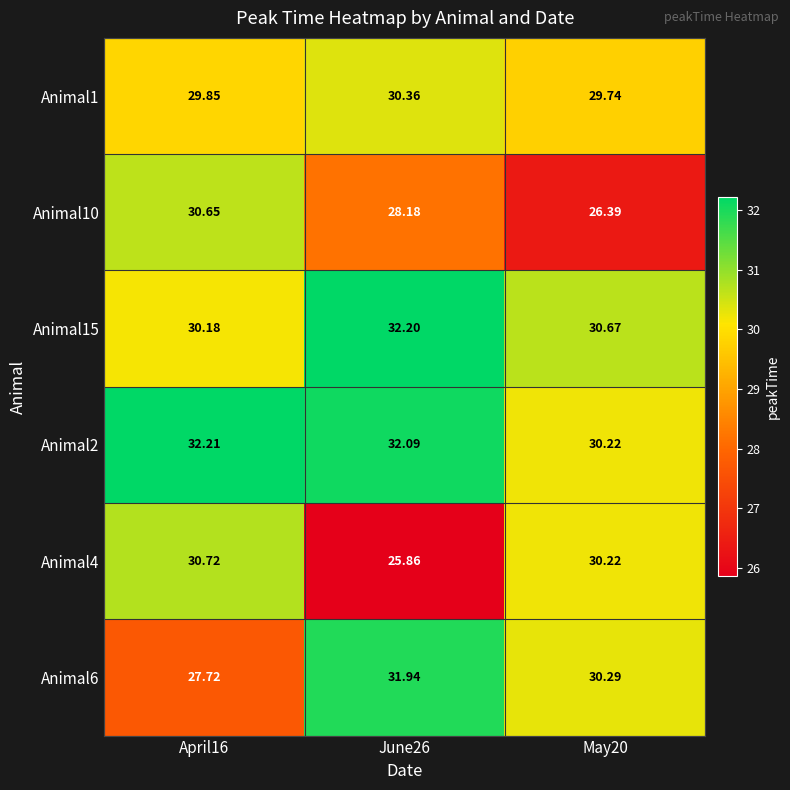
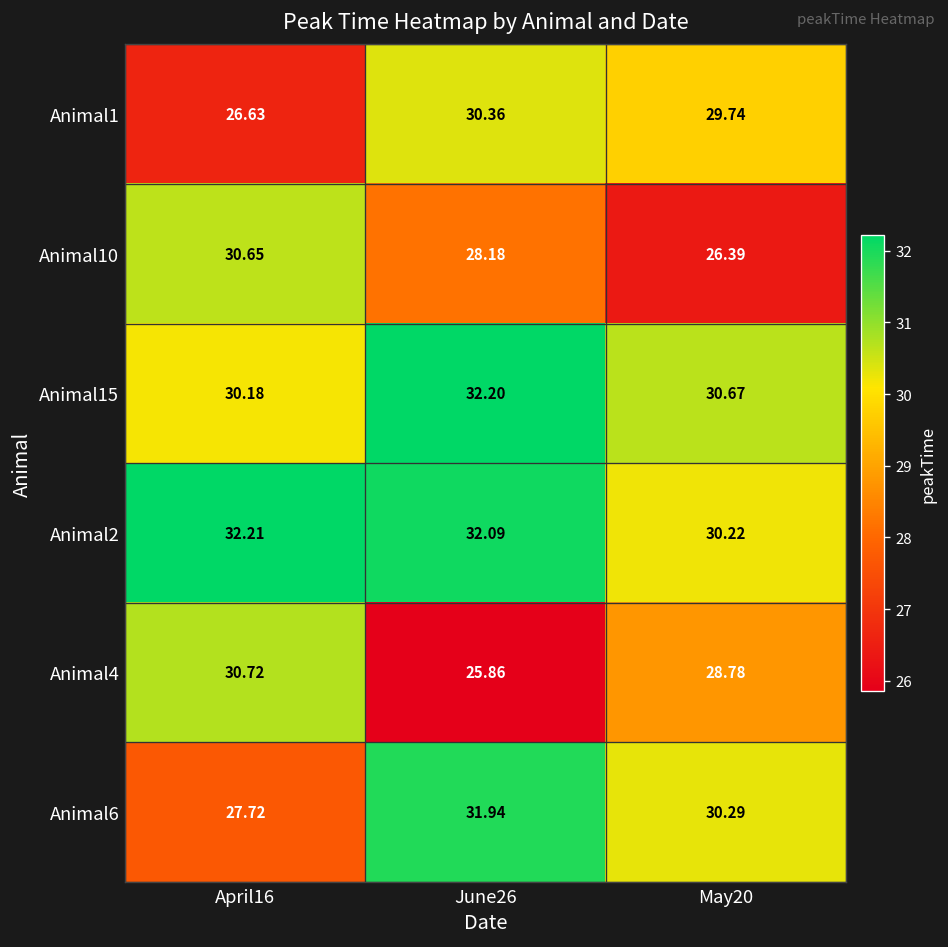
  {
    "Animal1": {
-     "April16": 29.85,
+     "April16": 26.63,
      "June26": 30.36,
      "May20": 29.74
    },
    "Animal10": {
      "April16": 30.65,
      "June26": 28.18,
      "May20": 26.39
    },
    "Animal15": {
      "April16": 30.18,
      "June26": 32.20,
      "May20": 30.67
    },
    "Animal2": {
      "April16": 32.21,
      "June26": 32.09,
      "May20": 30.22
    },
    "Animal4": {
      "April16": 30.72,
      "June26": 25.86,
-     "May20": 30.22
+     "May20": 28.78
    },
    "Animal6": {
      "April16": 27.72,
      "June26": 31.94,
      "May20": 30.29
    }
  }
